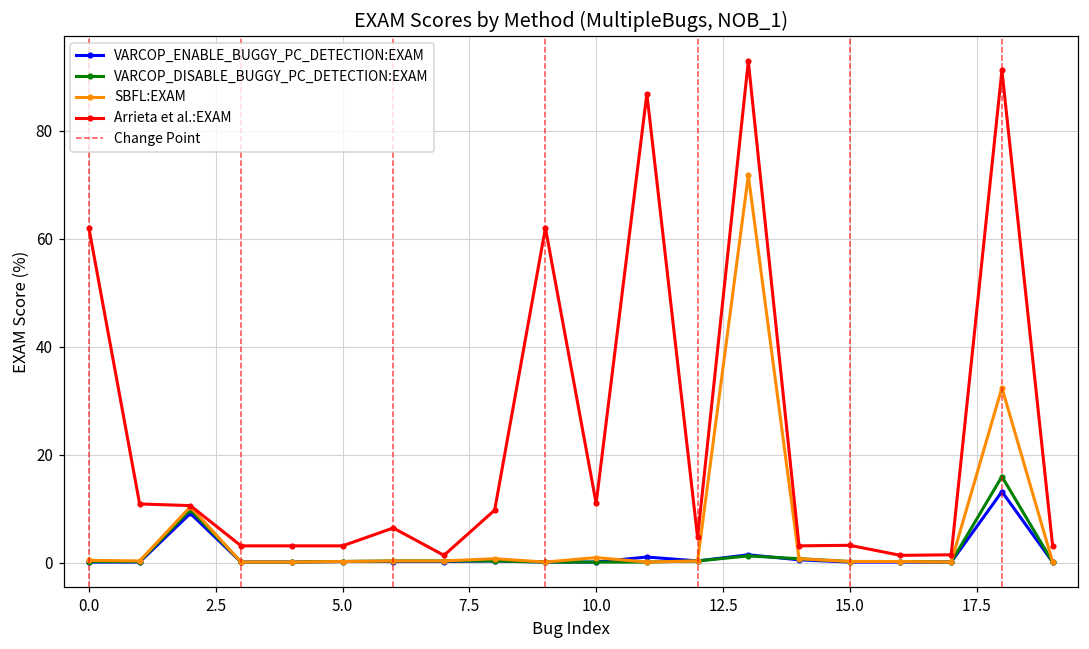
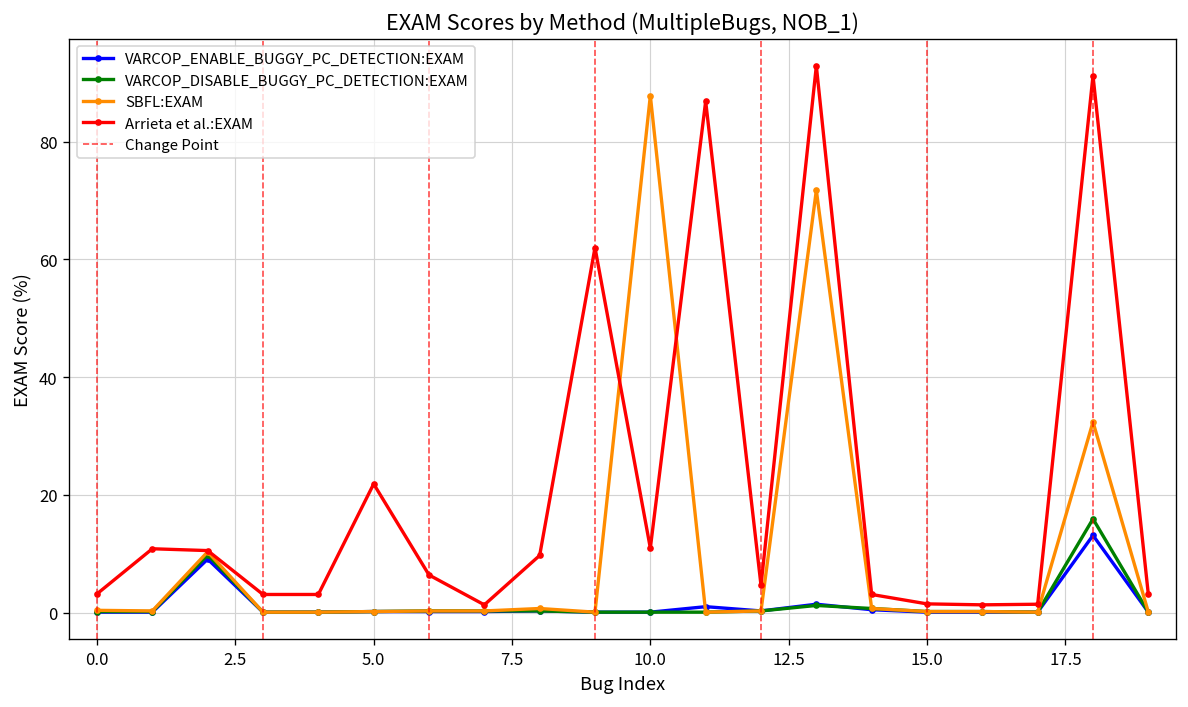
  {
    "SBFL:EXAM": {
-     "10.0": 1
+     "10.0": 88
    },
    "Arrieta et al.:EXAM": {
-     "0.0": 62,
-     "5.0": 3,
+     "0.0": 3,
+     "5.0": 22,
      "10.0": 11,
-     "15.0": 3
+     "15.0": 2
    }
  }
